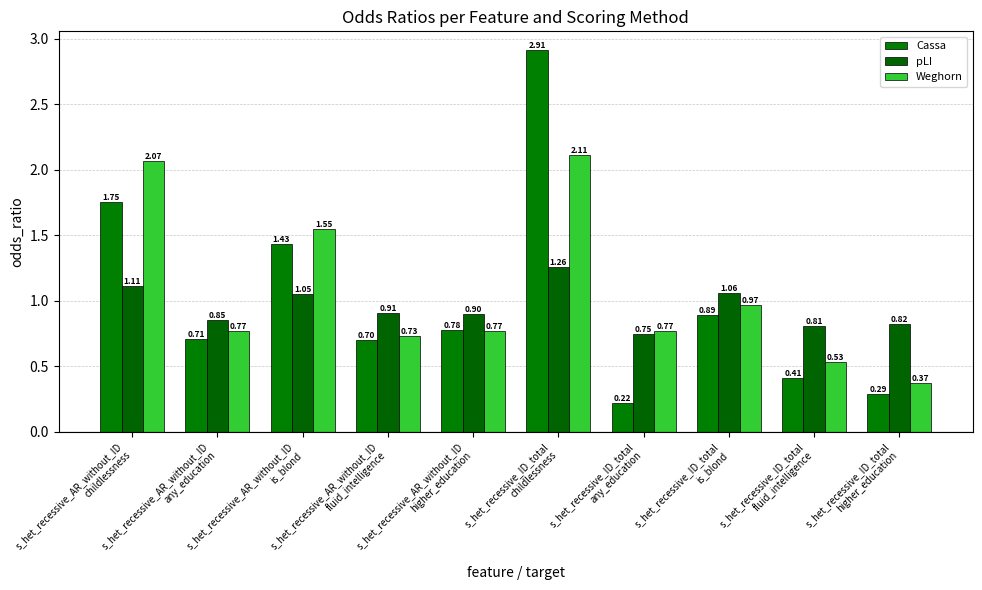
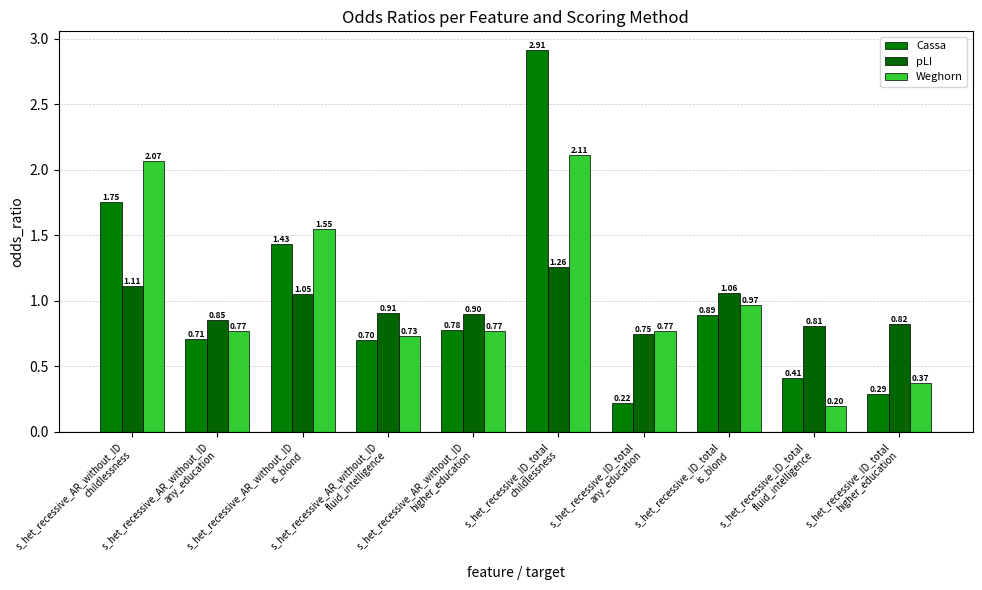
  {
    "Weghorn": {
      "s_het_recessive_AR_without_ID childlessness": 2.07,
      "s_het_recessive_AR_without_ID any_education": 0.77,
      "s_het_recessive_AR_without_ID is_blond": 1.55,
      "s_het_recessive_AR_without_ID fluid_intelligence": 0.73,
      "s_het_recessive_AR_without_ID higher_education": 0.77,
      "s_het_recessive_ID_total childlessness": 2.11,
      "s_het_recessive_ID_total any_education": 0.77,
      "s_het_recessive_ID_total is_blond": 0.97,
-     "s_het_recessive_ID_total fluid_intelligence": 0.53,
+     "s_het_recessive_ID_total fluid_intelligence": 0.20,
      "s_het_recessive_ID_total higher_education": 0.37
    }
  }
